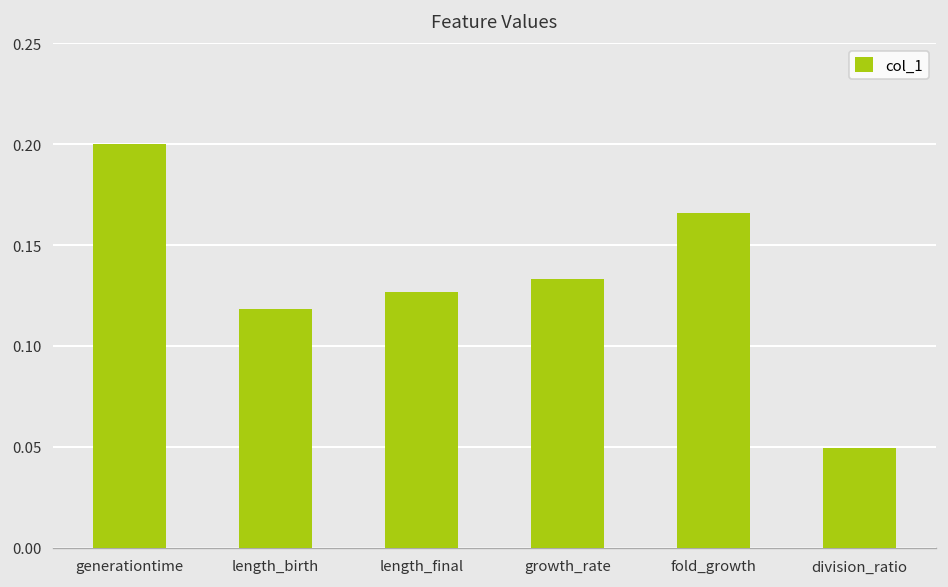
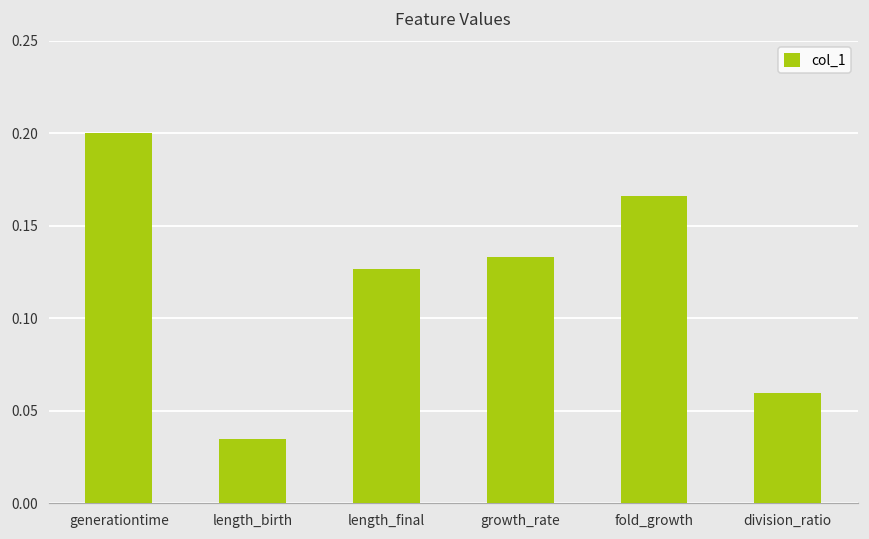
  {
    "generationtime": 0.200,
-   "length_birth": 0.118,
+   "length_birth": 0.035,
    "length_final": 0.127,
    "growth_rate": 0.133,
    "fold_growth": 0.166,
-   "division_ratio": 0.049
+   "division_ratio": 0.059
  }
